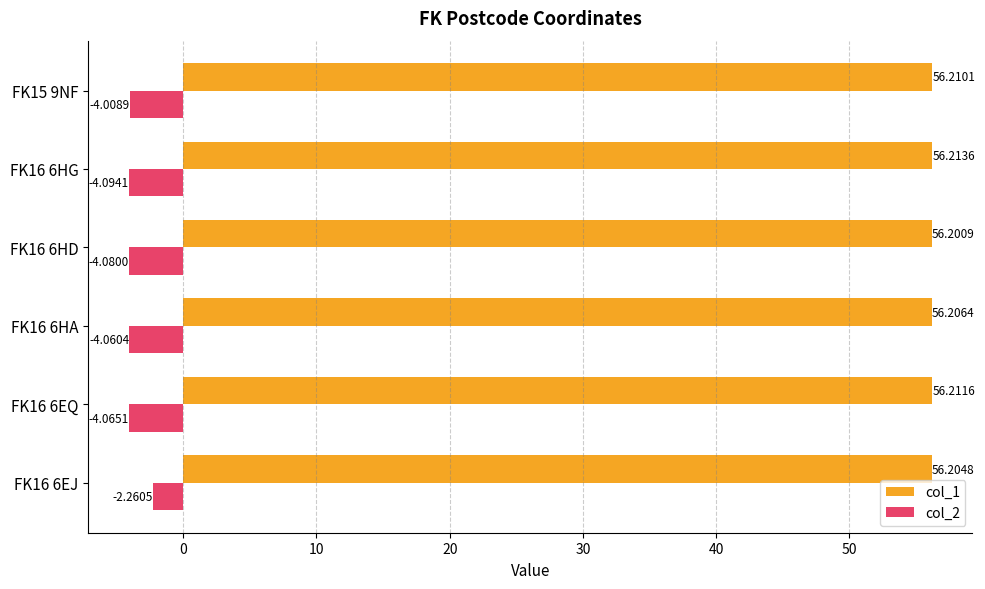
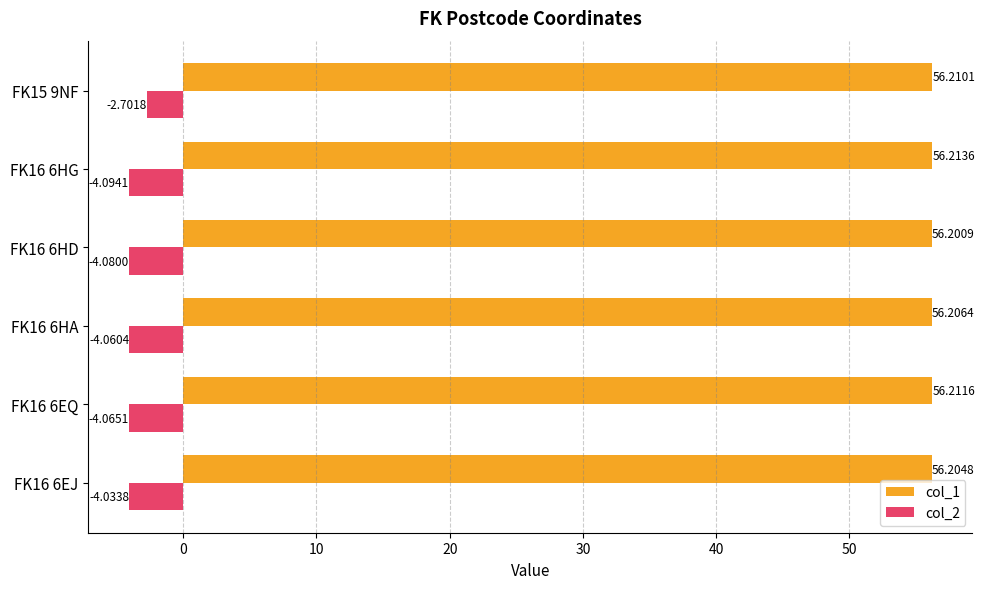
  {
    "col_1": {
      "FK15 9NF": 56.2101,
      "FK16 6HG": 56.2136,
      "FK16 6HD": 56.2009,
      "FK16 6HA": 56.2064,
      "FK16 6EQ": 56.2116,
      "FK16 6EJ": 56.2048
    },
    "col_2": {
-     "FK15 9NF": -4.0089,
+     "FK15 9NF": -2.7018,
      "FK16 6HG": -4.0941,
      "FK16 6HD": -4.0800,
      "FK16 6HA": -4.0604,
      "FK16 6EQ": -4.0651,
-     "FK16 6EJ": -2.2605
+     "FK16 6EJ": -4.0338
    }
  }
